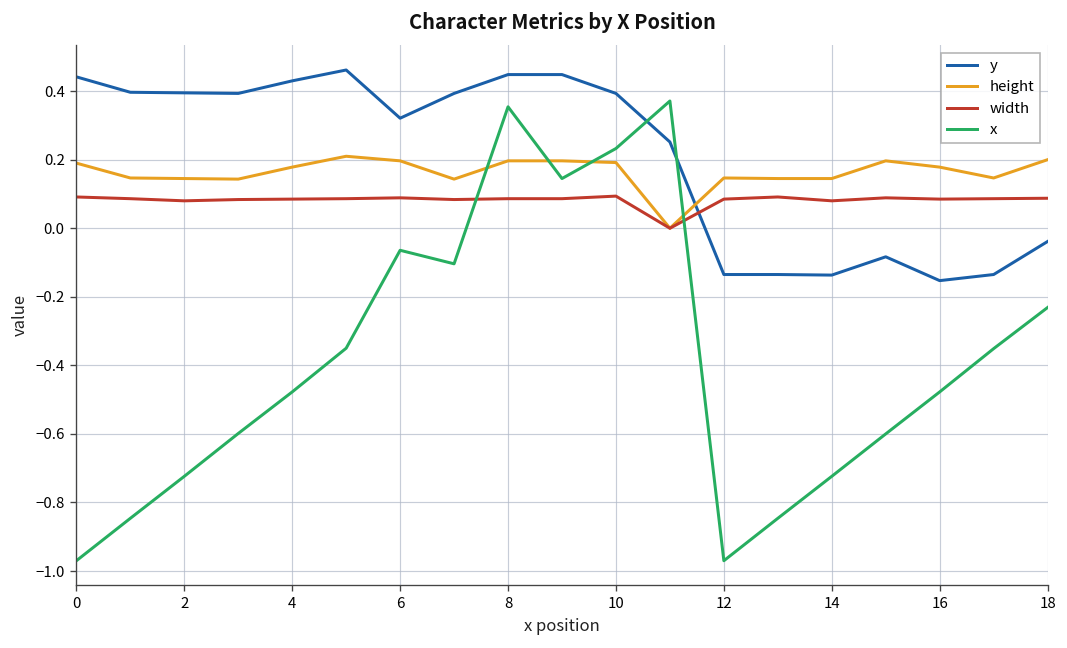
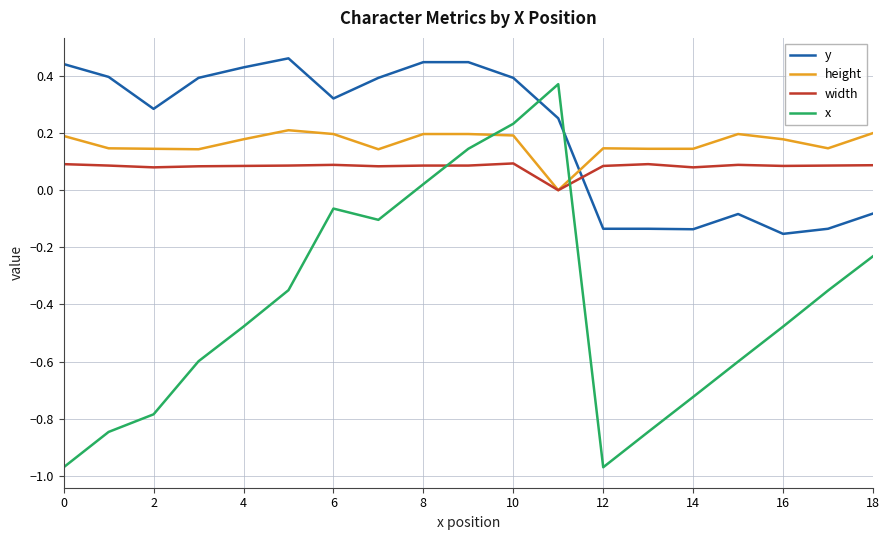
  {
    "y": {
      "0": 0.44,
-     "2": 0.40,
+     "2": 0.28,
      "4": 0.43,
      "6": 0.32,
      "8": 0.45,
      "10": 0.39,
      "12": -0.14,
      "14": -0.14,
      "16": -0.15,
-     "18": -0.04
+     "18": -0.08
    },
    "height": {
      "0": 0.19,
      "2": 0.15,
      "4": 0.18,
      "6": 0.20,
      "8": 0.20,
      "10": 0.19,
      "12": 0.15,
      "14": 0.15,
      "16": 0.18,
      "18": 0.20
    },
    "width": {
      "0": 0.09,
      "2": 0.08,
      "4": 0.09,
      "6": 0.09,
      "8": 0.09,
      "10": 0.09,
      "12": 0.09,
      "14": 0.08,
      "16": 0.09,
      "18": 0.09
    },
    "x": {
      "0": -0.97,
-     "2": -0.72,
+     "2": -0.78,
      "4": -0.48,
      "6": -0.06,
-     "8": 0.35,
+     "8": 0.02,
      "10": 0.23,
      "12": -0.97,
      "14": -0.72,
      "16": -0.48,
      "18": -0.23
    }
  }
